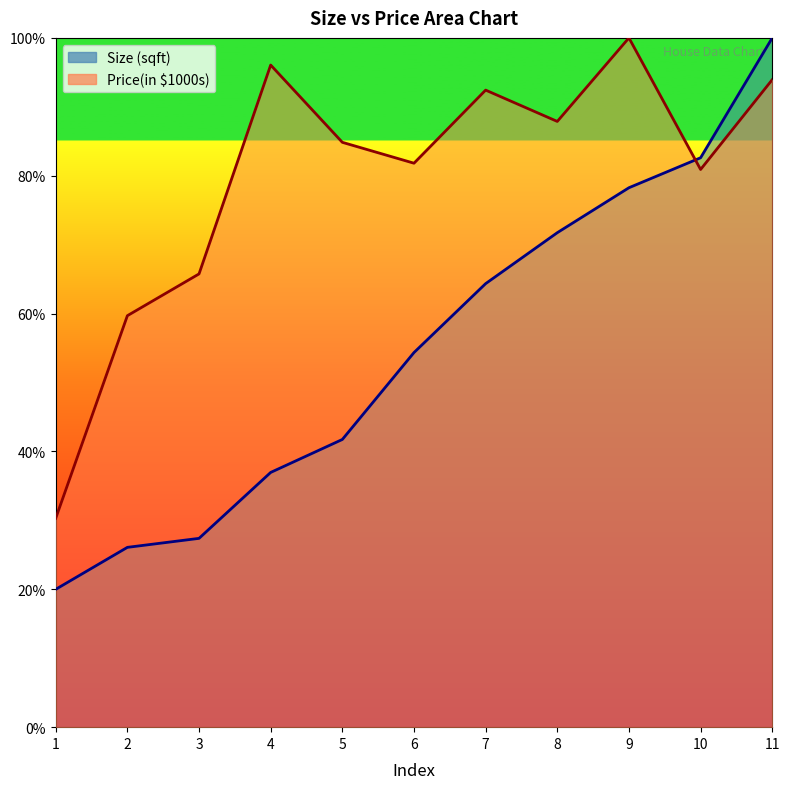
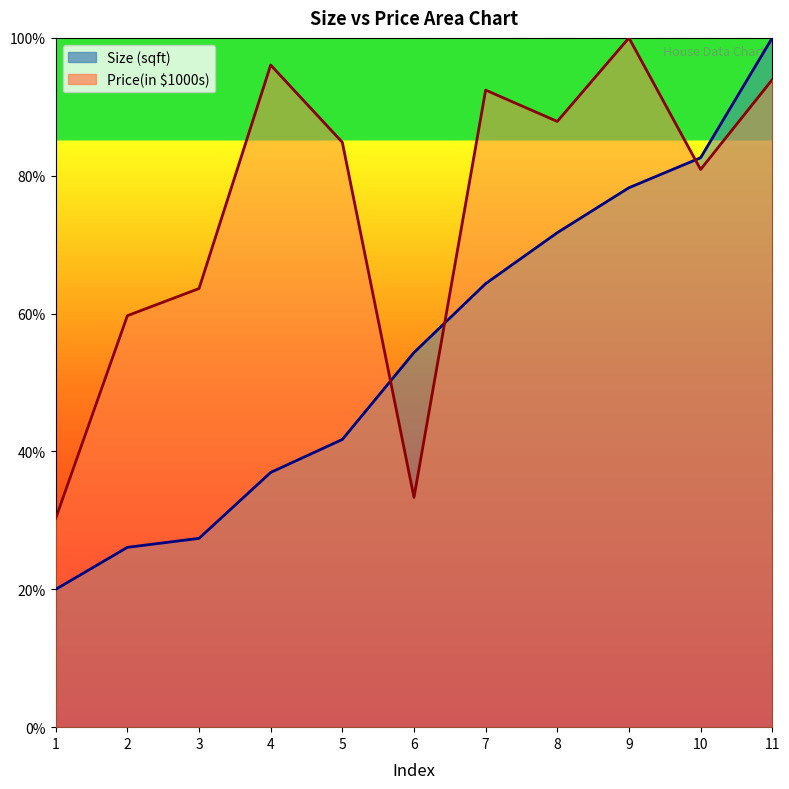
  {
    "Size (sqft)": {
      "1": "20%",
      "2": "26%",
      "3": "27%",
      "4": "37%",
      "5": "42%",
      "6": "54%",
      "7": "64%",
      "8": "72%",
      "9": "78%",
      "10": "83%",
      "11": "100%"
    },
    "Price(in $1000s)": {
      "1": "30%",
      "2": "60%",
-     "3": "66%",
+     "3": "64%",
      "4": "96%",
      "5": "85%",
-     "6": "82%",
+     "6": "33%",
      "7": "92%",
      "8": "88%",
      "9": "100%",
      "10": "81%",
      "11": "94%"
    }
  }
